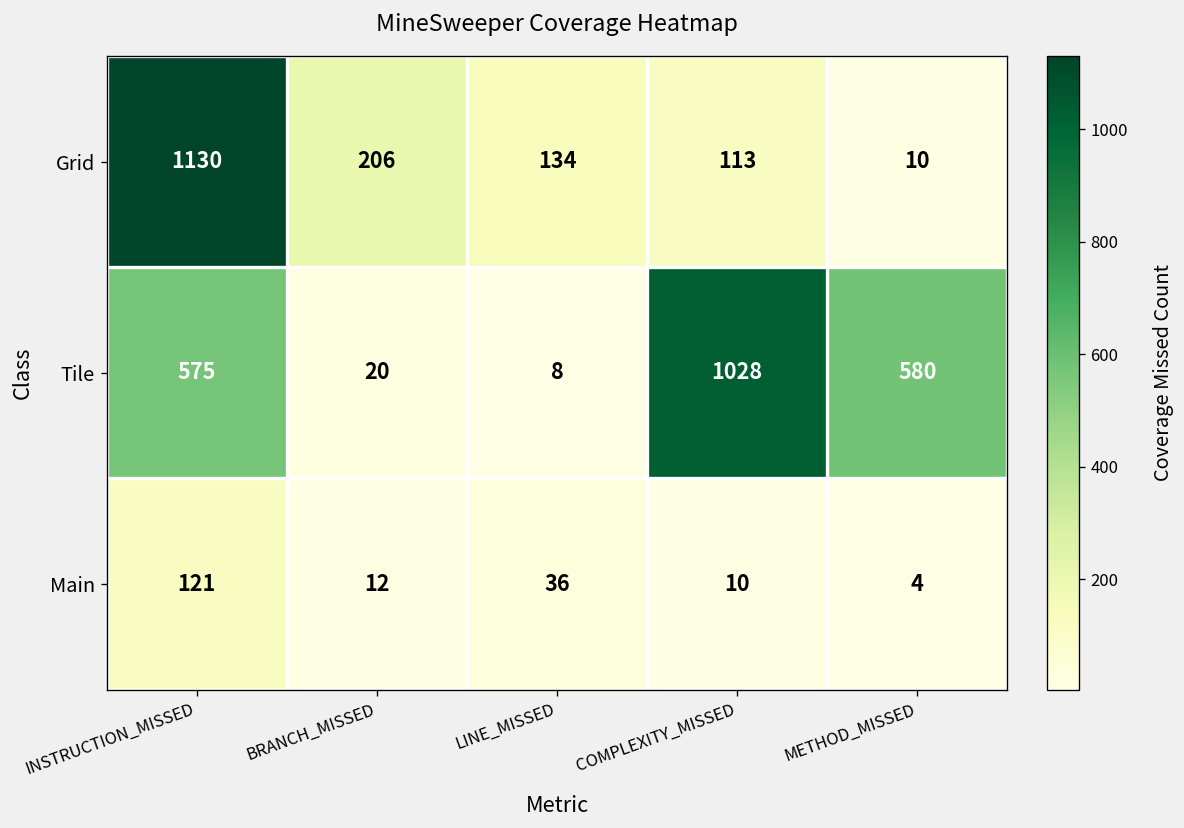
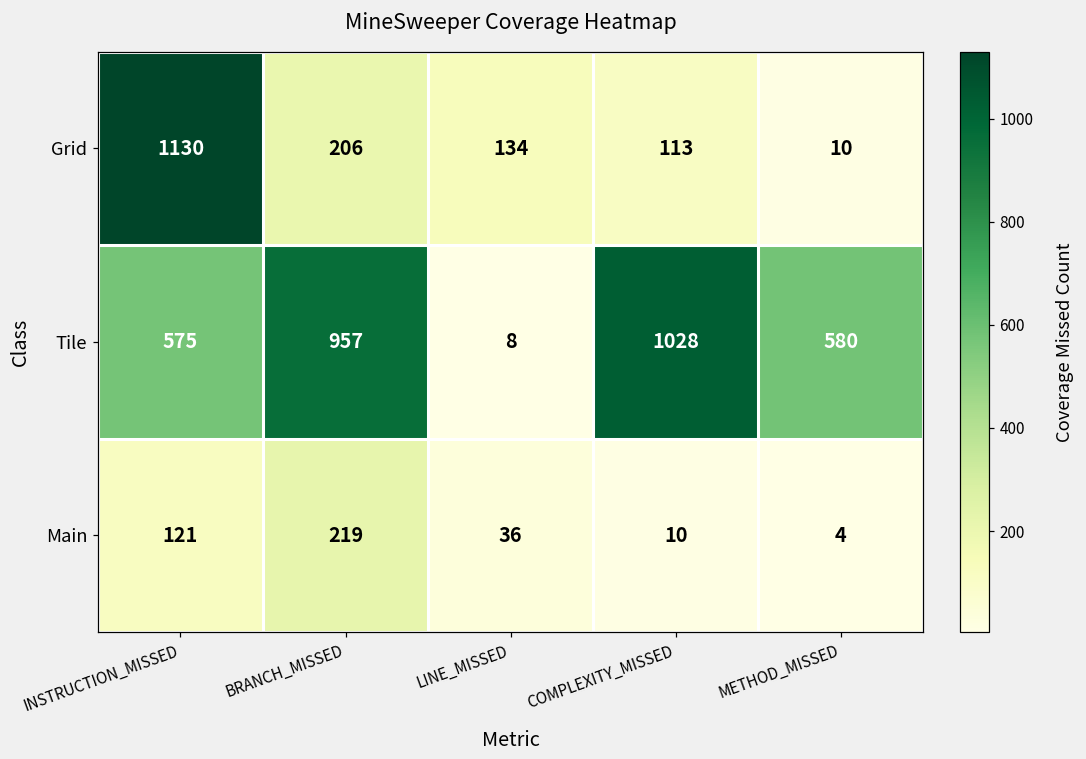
  {
    "Tile": {
-     "BRANCH_MISSED": 20
+     "BRANCH_MISSED": 957
    },
    "Main": {
-     "BRANCH_MISSED": 12
+     "BRANCH_MISSED": 219
    }
  }
